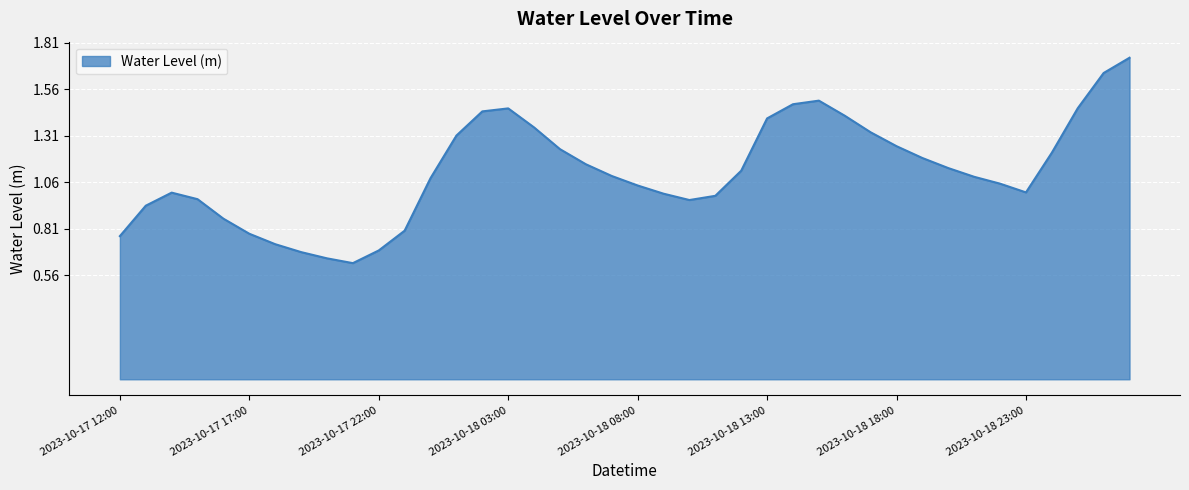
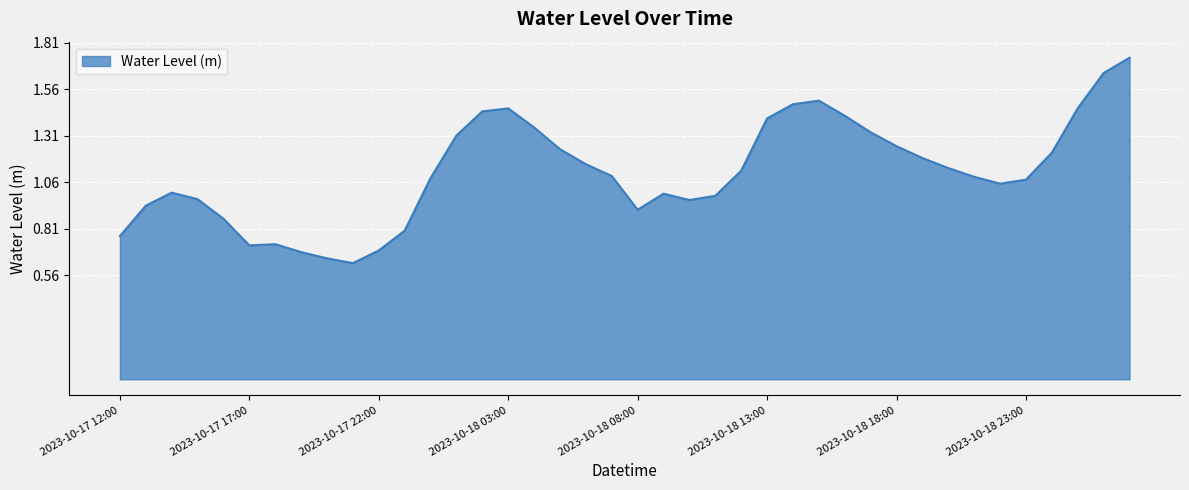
  {
    "2023-10-17 12:00": 0.77,
-   "2023-10-17 17:00": 0.78,
+   "2023-10-17 17:00": 0.72,
    "2023-10-17 22:00": 0.69,
    "2023-10-18 03:00": 1.46,
-   "2023-10-18 08:00": 1.04,
+   "2023-10-18 08:00": 0.91,
    "2023-10-18 13:00": 1.40,
    "2023-10-18 18:00": 1.25,
-   "2023-10-18 23:00": 1.00
+   "2023-10-18 23:00": 1.07
  }
